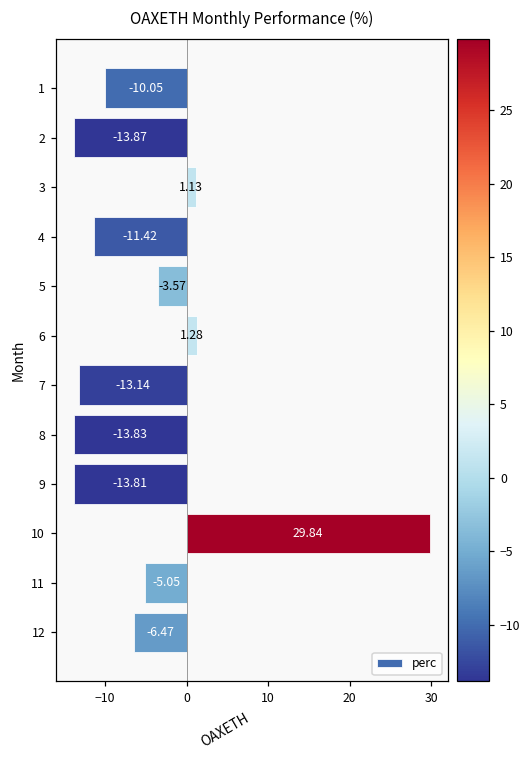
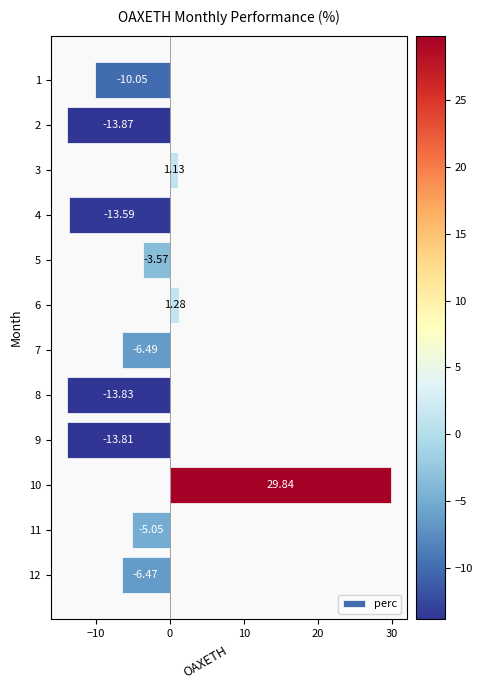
  {
    "1": -10.05,
    "2": -13.87,
    "3": 1.13,
-   "4": -11.42,
+   "4": -13.59,
    "5": -3.57,
    "6": 1.28,
-   "7": -13.14,
+   "7": -6.49,
    "8": -13.83,
    "9": -13.81,
    "10": 29.84,
    "11": -5.05,
    "12": -6.47
  }
